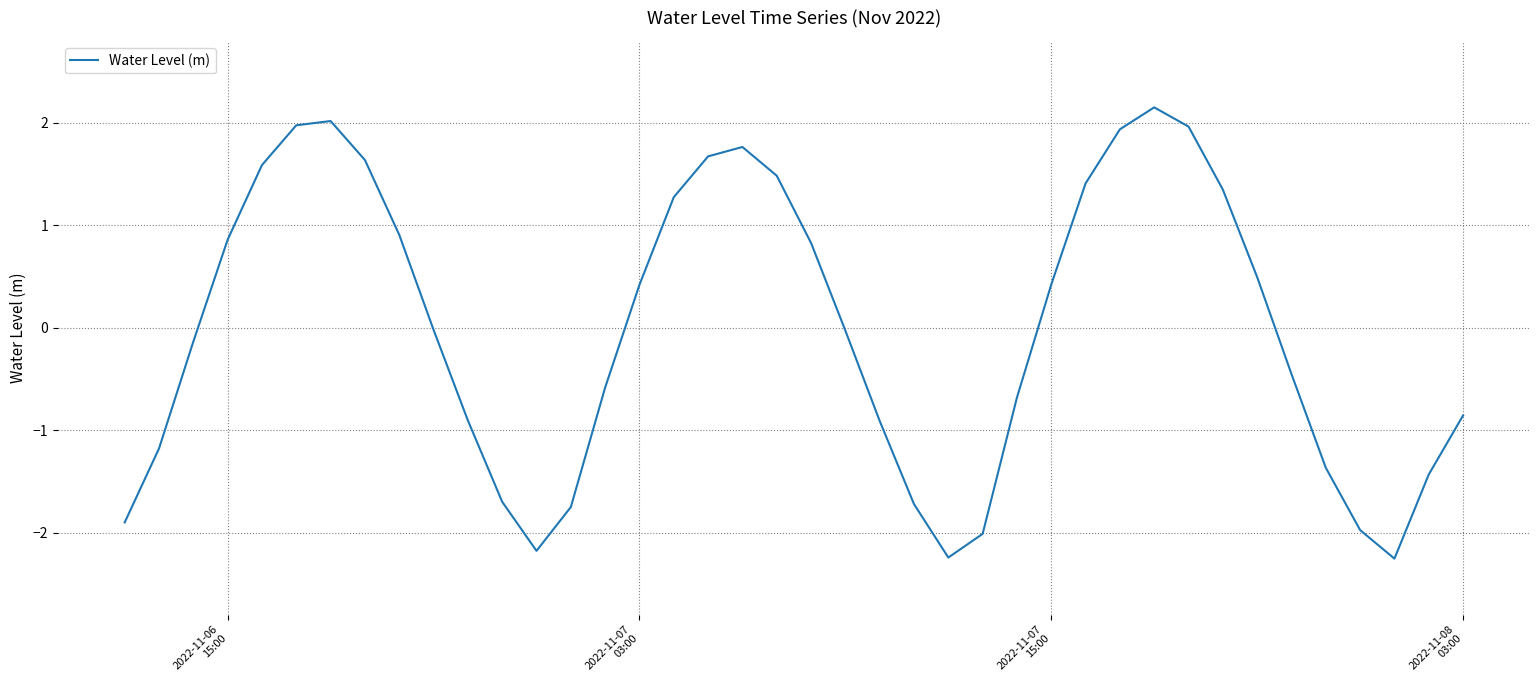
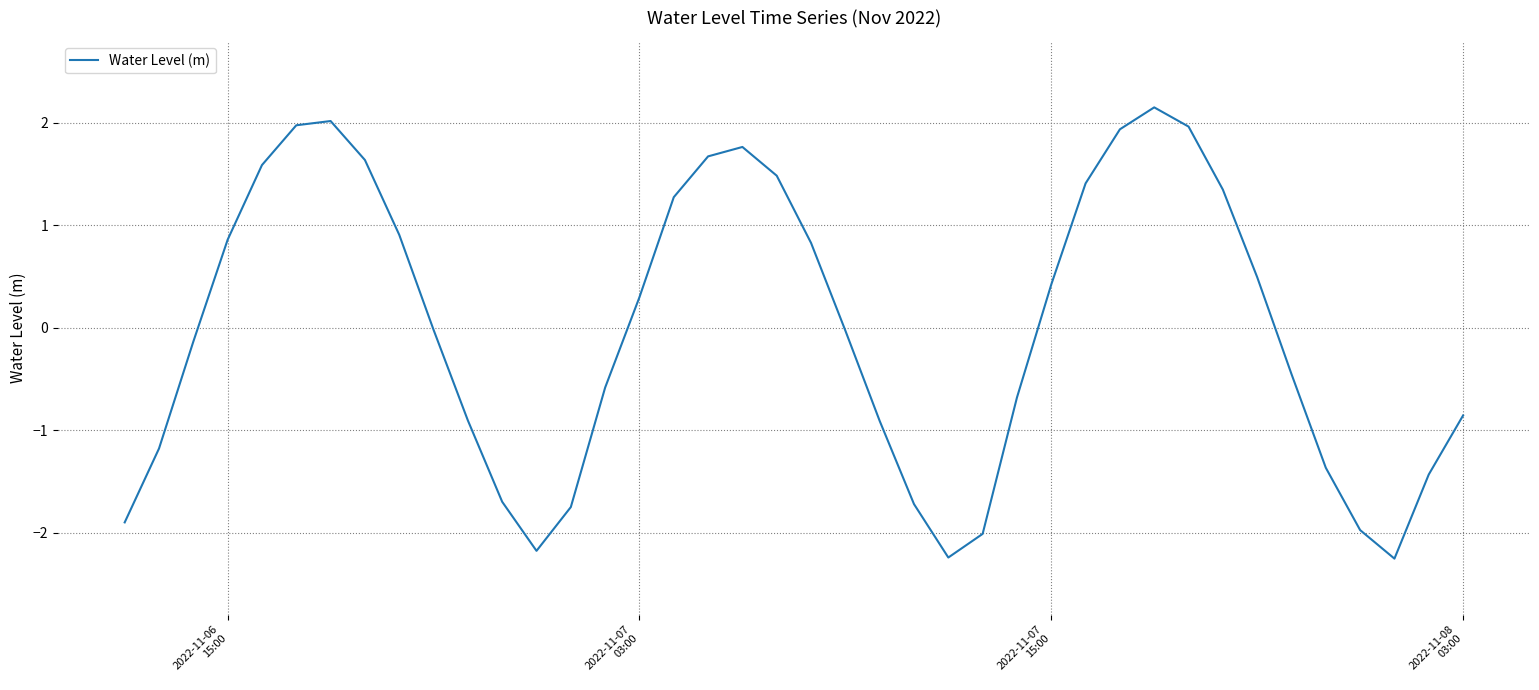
  {
    "2022-11-06 15:00": 0.86,
-   "2022-11-07 03:00": 0.42,
+   "2022-11-07 03:00": 0.30,
    "2022-11-07 15:00": 0.42,
    "2022-11-08 03:00": -0.86
  }
